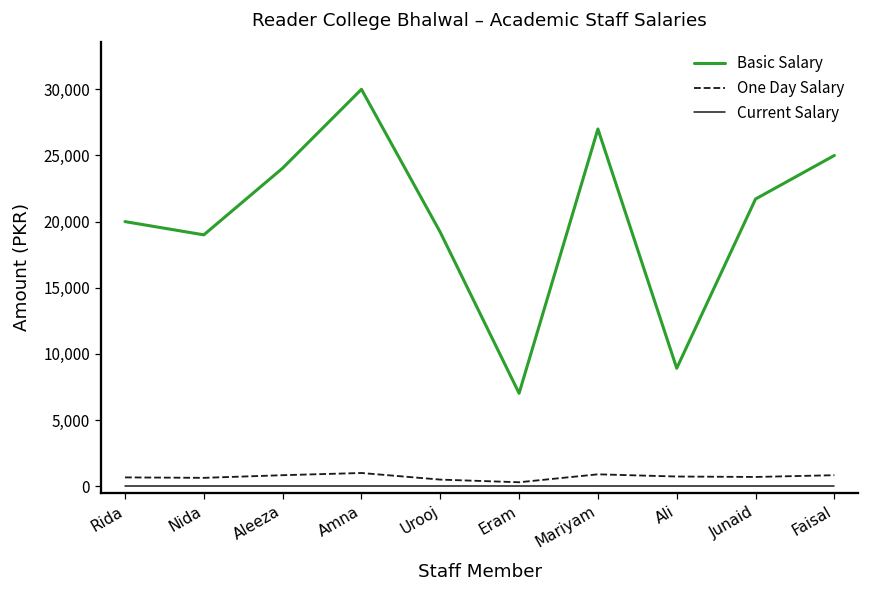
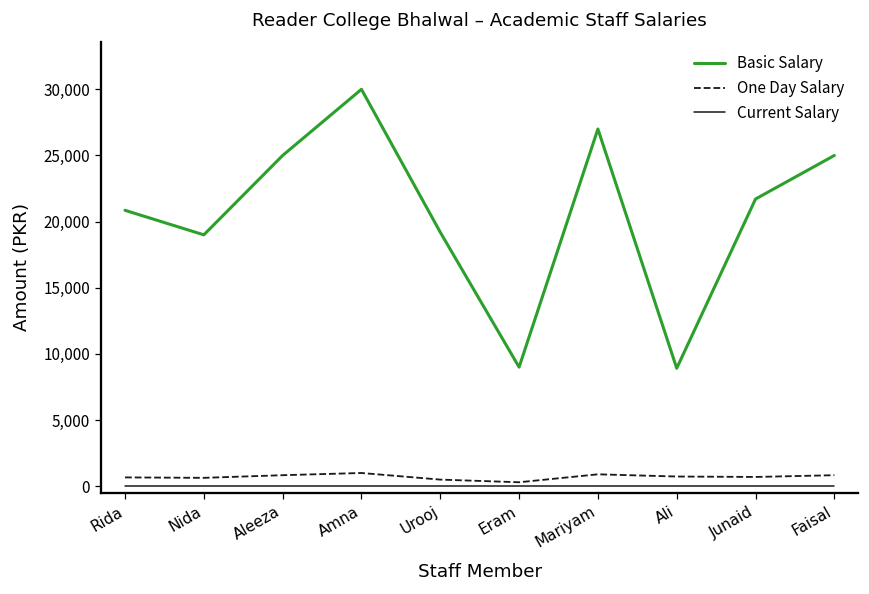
  {
    "Basic Salary": {
-     "Rida": "20,000",
+     "Rida": "20,900",
      "Nida": "19,000",
-     "Aleeza": "24,000",
+     "Aleeza": "25,000",
      "Amna": "30,000",
      "Urooj": "19,200",
-     "Eram": "7,000",
+     "Eram": "9,000",
      "Mariyam": "27,000",
      "Ali": "8,900",
      "Junaid": "21,700",
      "Faisal": "25,000"
    }
  }
